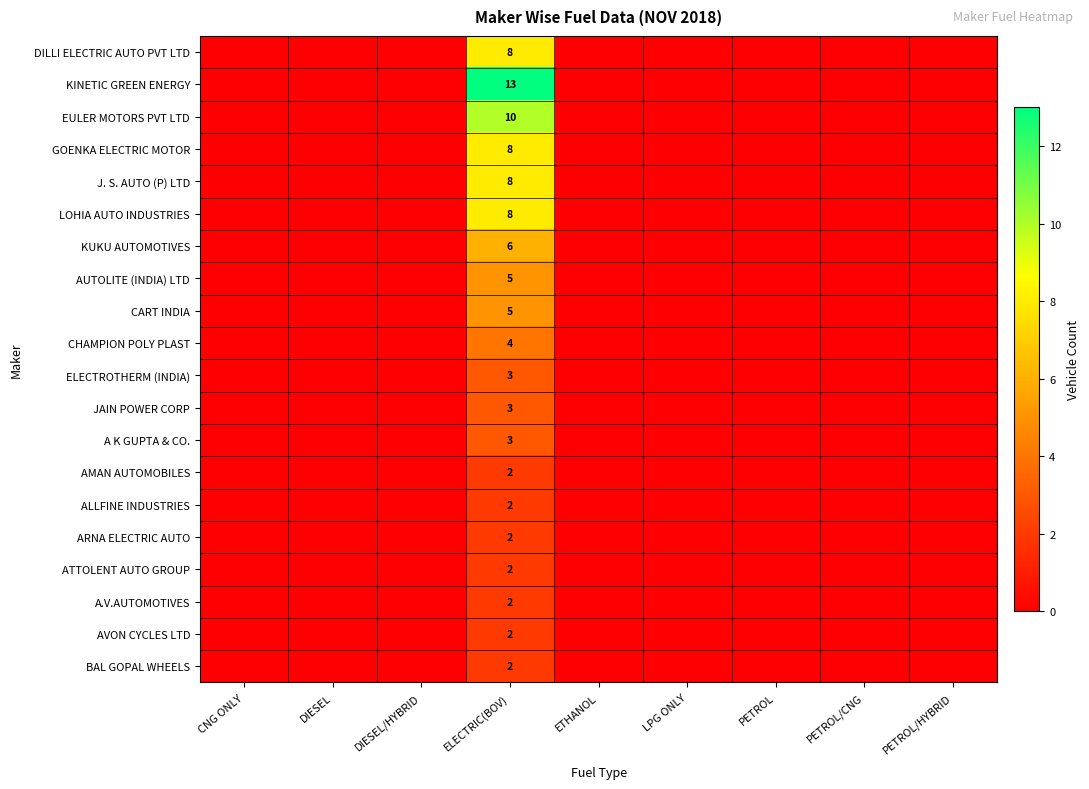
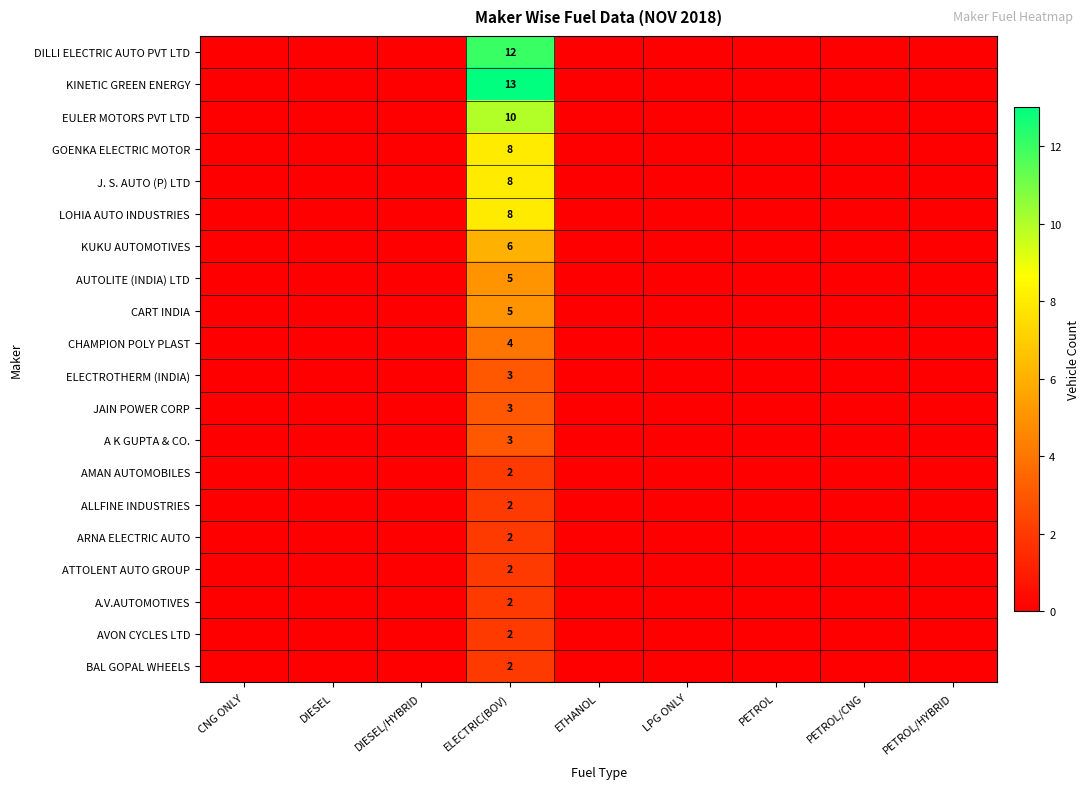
  {
    "DILLI ELECTRIC AUTO PVT LTD": {
-     "ELECTRIC(BOV)": 8
+     "ELECTRIC(BOV)": 12
    },
    "KINETIC GREEN ENERGY": {
      "ELECTRIC(BOV)": 13
    },
    "EULER MOTORS PVT LTD": {
      "ELECTRIC(BOV)": 10
    },
    "GOENKA ELECTRIC MOTOR": {
      "ELECTRIC(BOV)": 8
    },
    "J. S. AUTO (P) LTD": {
      "ELECTRIC(BOV)": 8
    },
    "LOHIA AUTO INDUSTRIES": {
      "ELECTRIC(BOV)": 8
    },
    "KUKU AUTOMOTIVES": {
      "ELECTRIC(BOV)": 6
    },
    "AUTOLITE (INDIA) LTD": {
      "ELECTRIC(BOV)": 5
    },
    "CART INDIA": {
      "ELECTRIC(BOV)": 5
    },
    "CHAMPION POLY PLAST": {
      "ELECTRIC(BOV)": 4
    },
    "ELECTROTHERM (INDIA)": {
      "ELECTRIC(BOV)": 3
    },
    "JAIN POWER CORP": {
      "ELECTRIC(BOV)": 3
    },
    "A K GUPTA & CO.": {
      "ELECTRIC(BOV)": 3
    },
    "AMAN AUTOMOBILES": {
      "ELECTRIC(BOV)": 2
    },
    "ALLFINE INDUSTRIES": {
      "ELECTRIC(BOV)": 2
    },
    "ARNA ELECTRIC AUTO": {
      "ELECTRIC(BOV)": 2
    },
    "ATTOLENT AUTO GROUP": {
      "ELECTRIC(BOV)": 2
    },
    "A.V.AUTOMOTIVES": {
      "ELECTRIC(BOV)": 2
    },
    "AVON CYCLES LTD": {
      "ELECTRIC(BOV)": 2
    },
    "BAL GOPAL WHEELS": {
      "ELECTRIC(BOV)": 2
    }
  }
